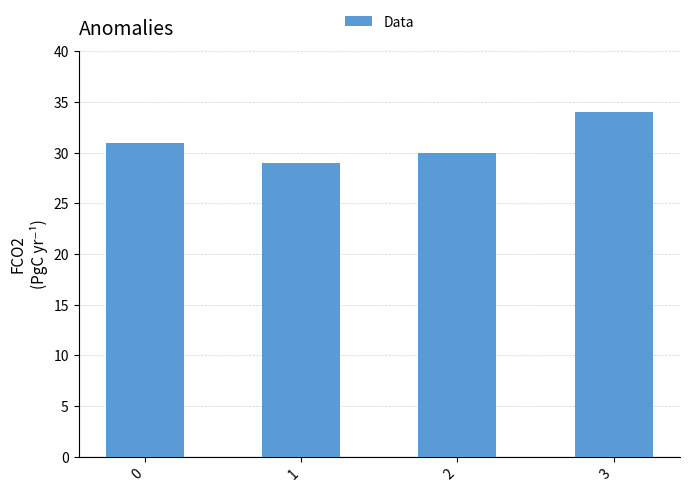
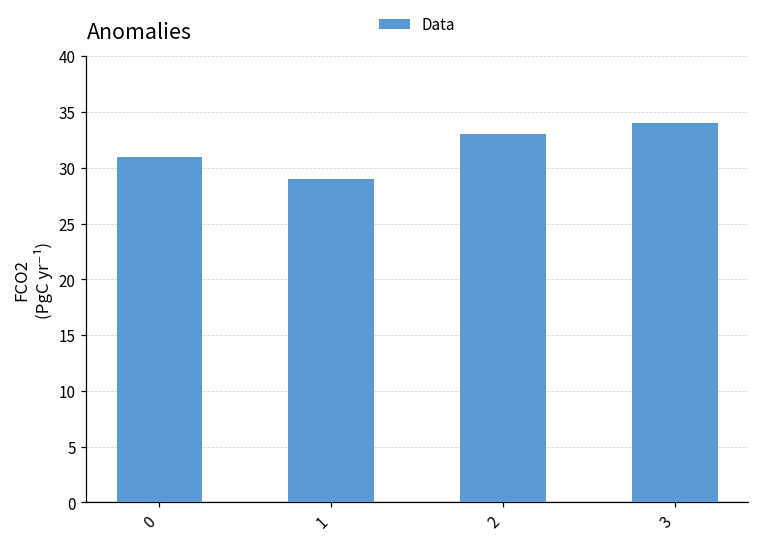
  {
    "0": 31,
    "1": 29,
-   "2": 30,
+   "2": 33,
    "3": 34
  }
